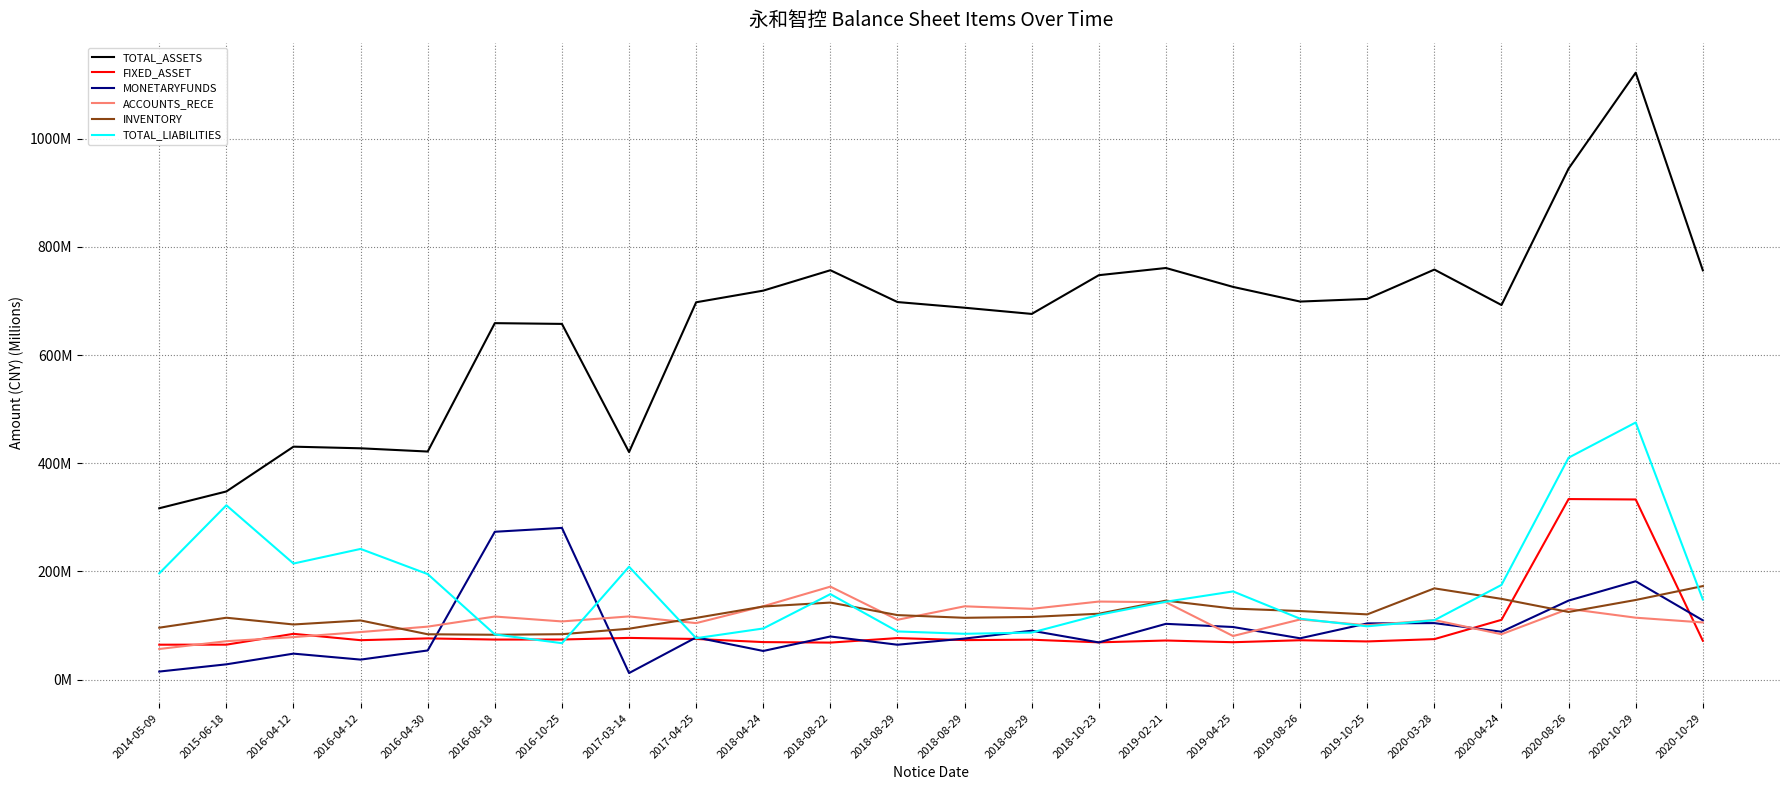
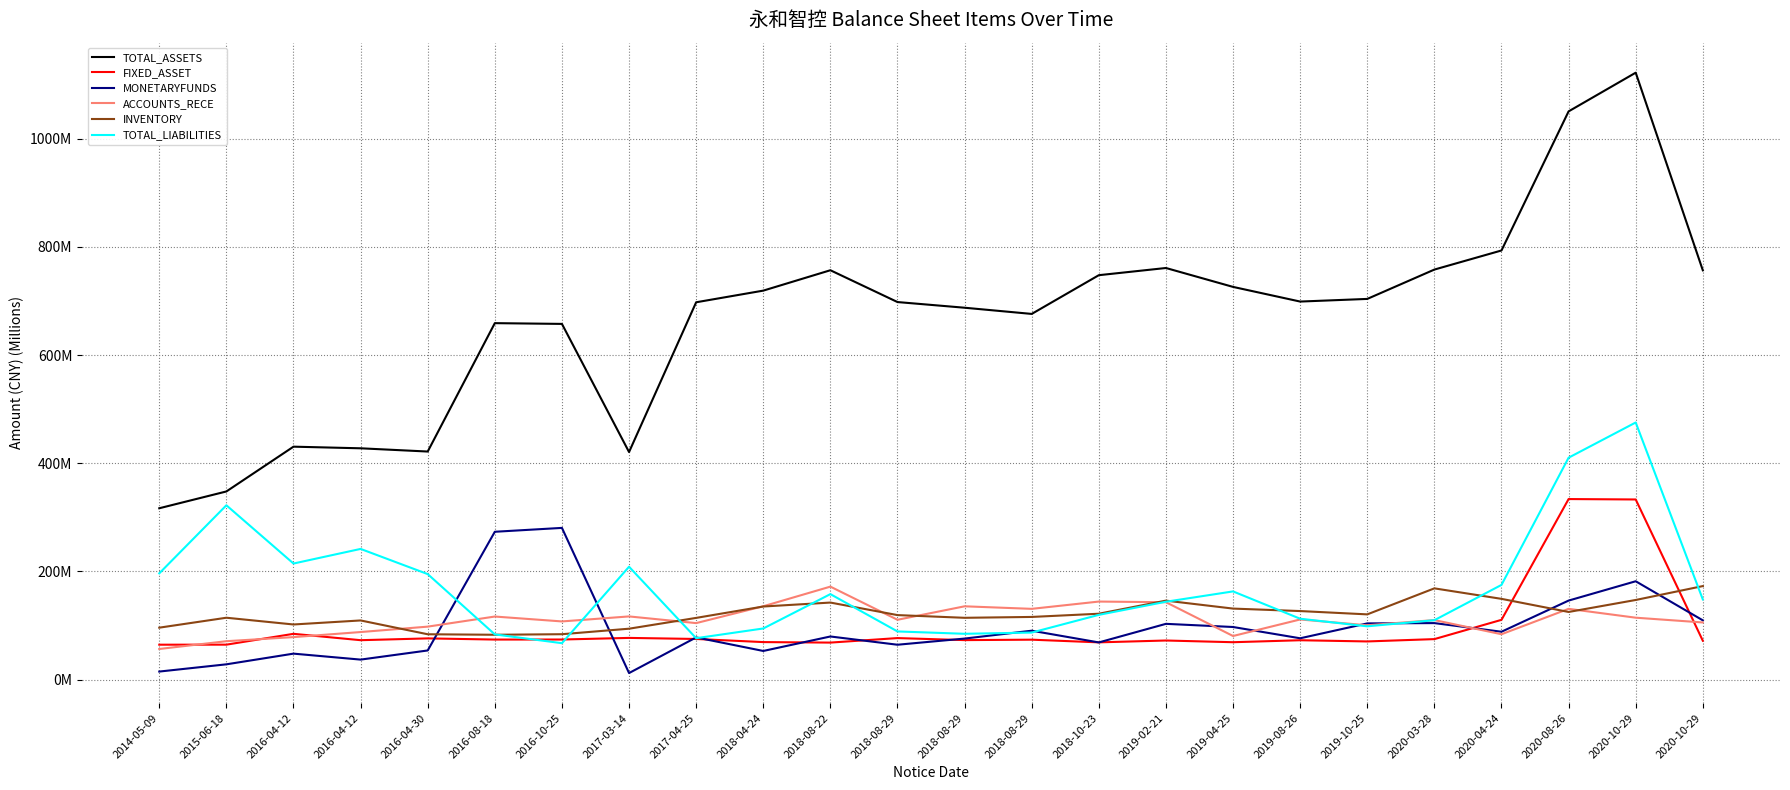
  {
    "TOTAL_ASSETS": {
      "2014-05-09": 320000000,
      "2015-06-18": 350000000,
      "2016-04-30": 420000000,
      "2016-08-18": 660000000,
      "2016-10-25": 660000000,
      "2017-03-14": 420000000,
      "2017-04-25": 700000000,
      "2018-04-24": 720000000,
      "2018-08-22": 760000000,
      "2018-10-23": 750000000,
      "2019-02-21": 760000000,
      "2019-04-25": 730000000,
      "2019-08-26": 700000000,
      "2019-10-25": 700000000,
      "2020-03-28": 760000000,
-     "2020-04-24": 690000000,
-     "2020-08-26": 940000000
+     "2020-04-24": 790000000,
+     "2020-08-26": 1050000000
    },
    "FIXED_ASSET": {
      "2014-05-09": 60000000,
      "2015-06-18": 60000000,
      "2016-04-30": 80000000,
      "2016-08-18": 70000000,
      "2016-10-25": 70000000,
      "2017-03-14": 80000000,
      "2018-04-24": 70000000,
      "2018-08-22": 70000000,
      "2019-02-21": 70000000,
      "2019-04-25": 70000000,
      "2019-10-25": 70000000,
      "2020-03-28": 70000000,
      "2020-04-24": 110000000,
      "2020-08-26": 330000000
    },
    "MONETARYFUNDS": {
      "2014-05-09": 20000000,
      "2015-06-18": 30000000,
      "2016-04-30": 50000000,
      "2016-08-18": 270000000,
      "2016-10-25": 280000000,
      "2017-03-14": 10000000,
      "2018-04-24": 50000000,
      "2018-08-22": 80000000,
      "2019-02-21": 100000000,
      "2019-04-25": 100000000,
      "2020-03-28": 100000000,
      "2020-08-26": 150000000
    },
    "ACCOUNTS_RECE": {
      "2014-05-09": 60000000,
      "2015-06-18": 70000000,
      "2016-04-30": 100000000,
      "2016-08-18": 120000000,
      "2016-10-25": 110000000,
      "2017-03-14": 120000000,
      "2017-04-25": 100000000,
      "2018-08-22": 170000000,
      "2018-10-23": 140000000,
      "2019-04-25": 80000000,
      "2020-08-26": 130000000
    },
    "INVENTORY": {
      "2014-05-09": 100000000,
      "2015-06-18": 110000000,
      "2016-04-30": 80000000,
      "2016-10-25": 80000000,
      "2017-03-14": 90000000,
      "2017-04-25": 110000000,
      "2018-08-22": 140000000,
      "2019-04-25": 130000000,
      "2019-08-26": 130000000,
      "2019-10-25": 120000000,
      "2020-03-28": 170000000,
      "2020-04-24": 150000000,
      "2020-08-26": 130000000
    },
    "TOTAL_LIABILITIES": {
      "2014-05-09": 200000000,
      "2015-06-18": 320000000,
      "2016-04-30": 200000000,
      "2016-10-25": 70000000,
      "2017-03-14": 210000000,
      "2018-04-24": 90000000,
      "2018-08-22": 160000000,
      "2019-04-25": 160000000,
      "2020-04-24": 180000000,
      "2020-08-26": 410000000
    }
  }
